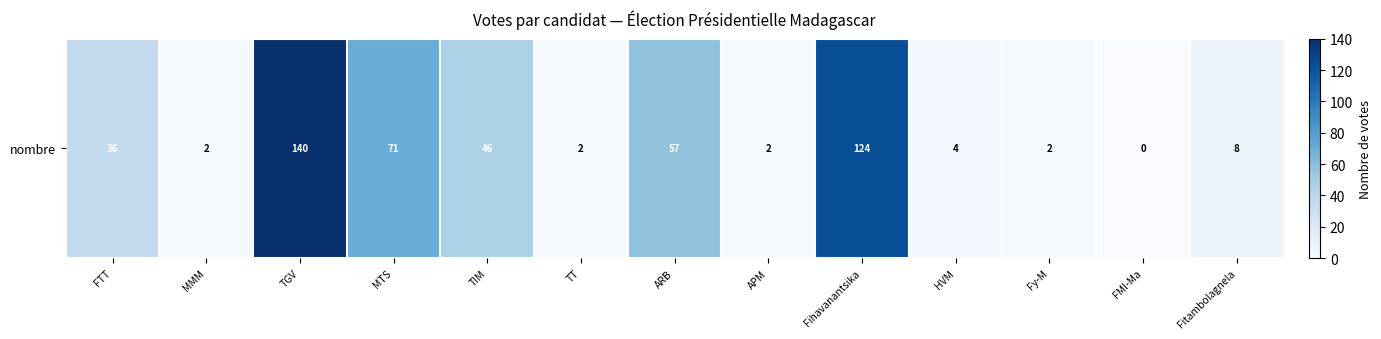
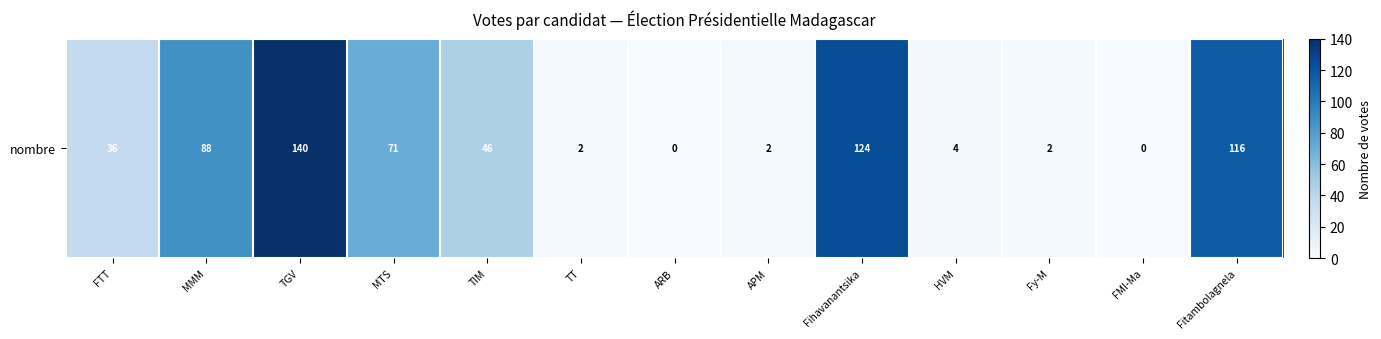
  {
    "nombre": {
      "FTT": 36,
-     "MMM": 2,
+     "MMM": 88,
      "TGV": 140,
      "MTS": 71,
      "TIM": 46,
      "TT": 2,
-     "ARB": 57,
+     "ARB": 0,
      "APM": 2,
      "Fihavanantsika": 124,
      "HVM": 4,
      "Fy-M": 2,
      "FMI-Ma": 0,
-     "Fitambolagnela": 8
+     "Fitambolagnela": 116
    }
  }
